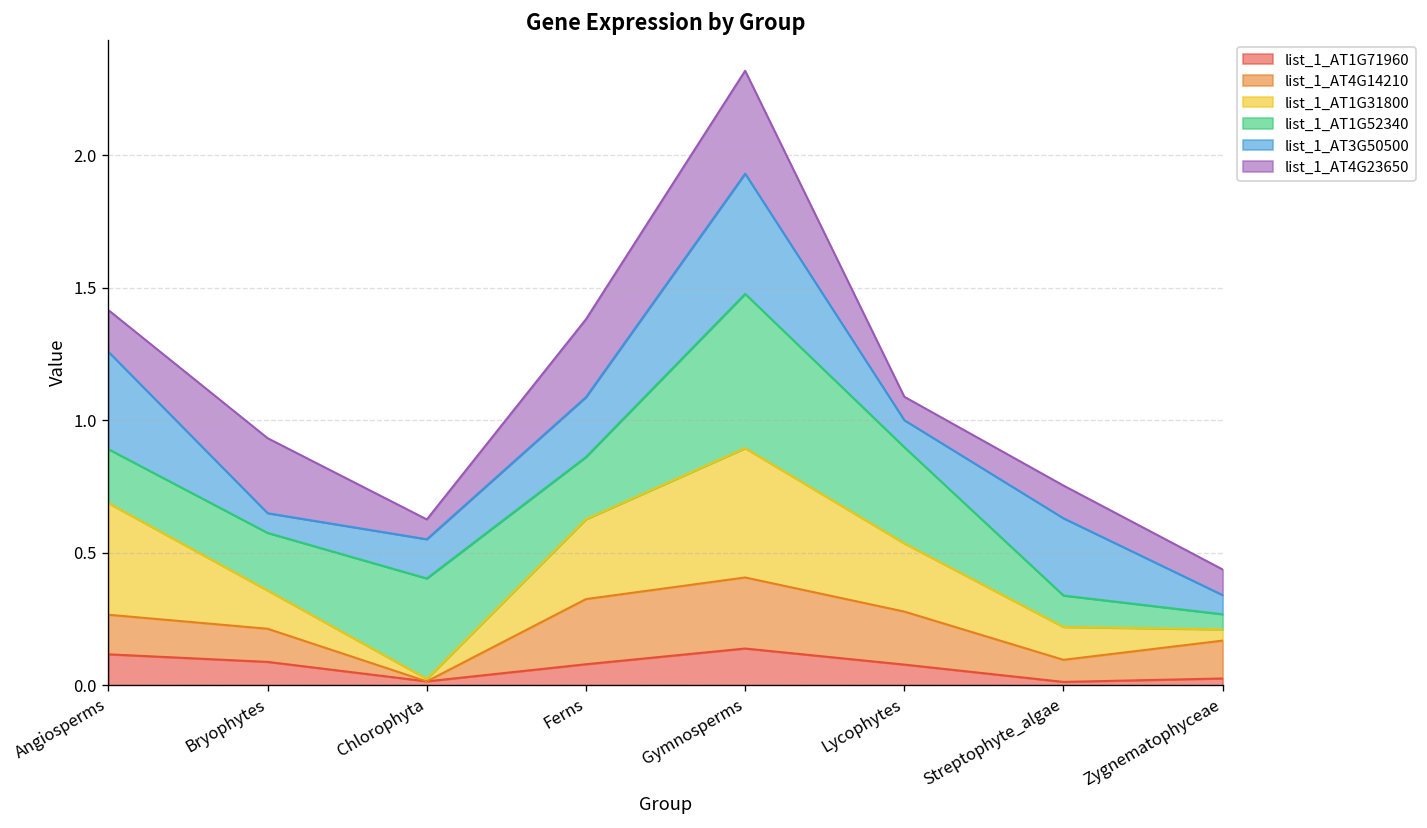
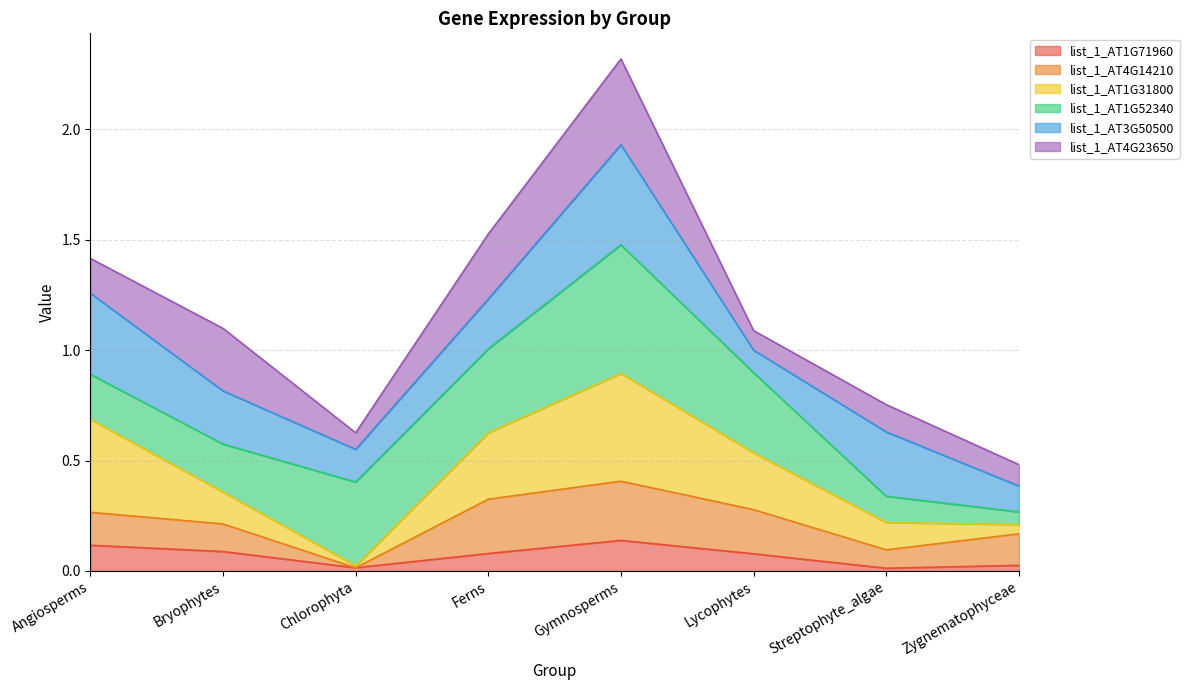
  {
    "list_1_AT1G31800": {
      "Angiosperms": 0.42,
      "Bryophytes": 0.14,
      "Ferns": 0.30,
      "Gymnosperms": 0.49,
      "Lycophytes": 0.26,
      "Streptophyte_algae": 0.12,
      "Zygnematophyceae": 0.04
    },
    "list_1_AT1G52340": {
      "Angiosperms": 0.20,
      "Bryophytes": 0.22,
      "Chlorophyta": 0.38,
-     "Ferns": 0.23,
+     "Ferns": 0.38,
      "Gymnosperms": 0.58,
      "Lycophytes": 0.36,
      "Streptophyte_algae": 0.12,
      "Zygnematophyceae": 0.06
    },
    "list_1_AT3G50500": {
      "Angiosperms": 0.37,
-     "Bryophytes": 0.07,
+     "Bryophytes": 0.24,
      "Chlorophyta": 0.15,
      "Ferns": 0.23,
      "Gymnosperms": 0.45,
      "Lycophytes": 0.10,
      "Streptophyte_algae": 0.29,
-     "Zygnematophyceae": 0.07
+     "Zygnematophyceae": 0.12
    },
    "list_1_AT4G23650": {
      "Angiosperms": 0.16,
      "Bryophytes": 0.28,
      "Chlorophyta": 0.07,
      "Ferns": 0.29,
      "Gymnosperms": 0.39,
      "Lycophytes": 0.09,
      "Streptophyte_algae": 0.12,
      "Zygnematophyceae": 0.10
    }
  }
